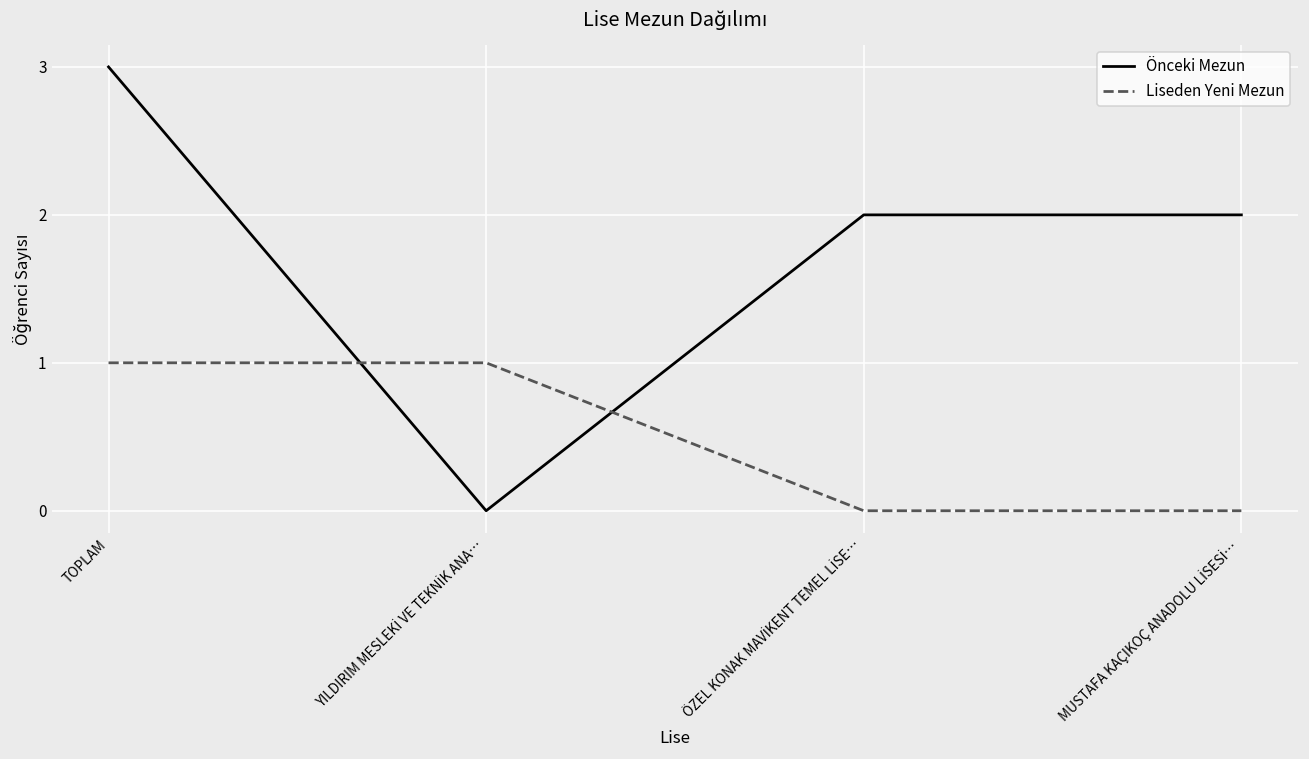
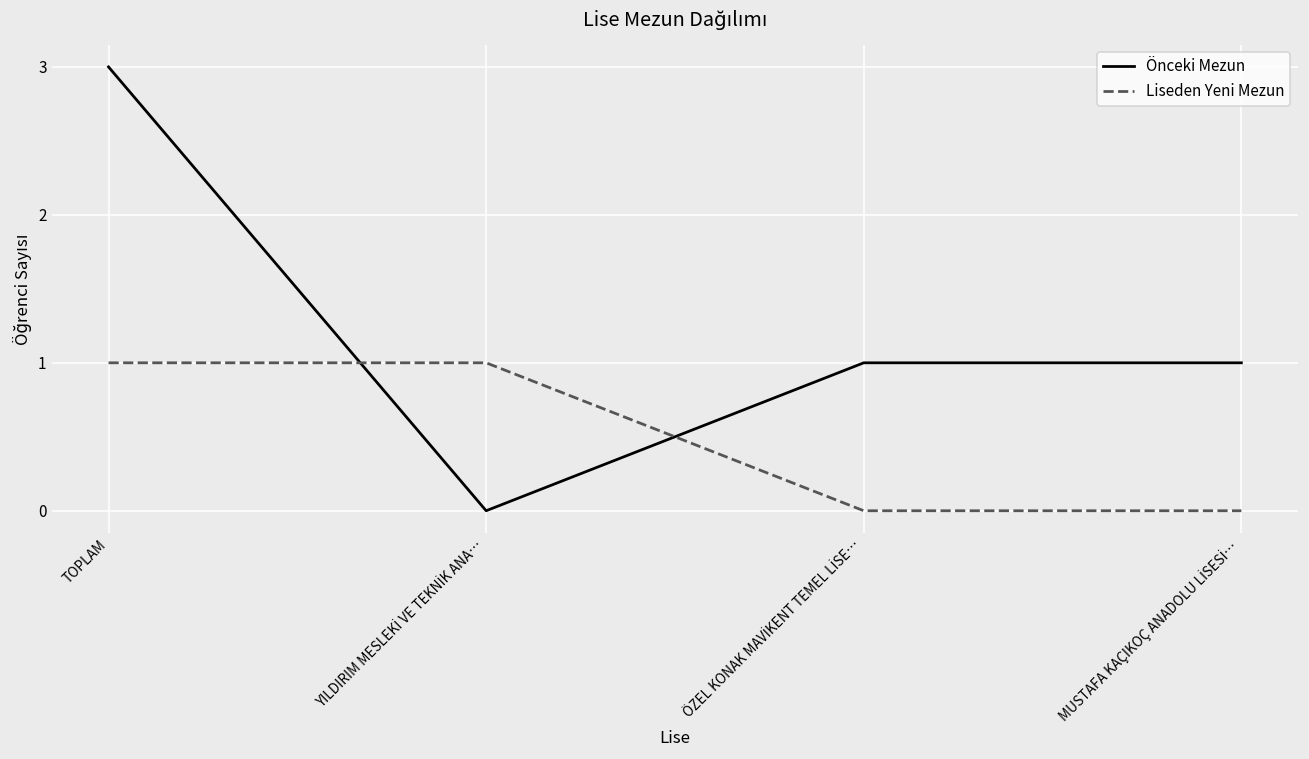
  {
    "Önceki Mezun": {
      "TOPLAM": 3,
      "YILDIRIM MESLEKİ VE TEKNİK ANA…": 0,
-     "ÖZEL KONAK MAVİKENT TEMEL LİSE…": 2,
-     "MUSTAFA KAÇIKOÇ ANADOLU LİSESİ…": 2
+     "ÖZEL KONAK MAVİKENT TEMEL LİSE…": 1,
+     "MUSTAFA KAÇIKOÇ ANADOLU LİSESİ…": 1
    },
    "Liseden Yeni Mezun": {
      "TOPLAM": 1,
      "YILDIRIM MESLEKİ VE TEKNİK ANA…": 1,
      "ÖZEL KONAK MAVİKENT TEMEL LİSE…": 0,
      "MUSTAFA KAÇIKOÇ ANADOLU LİSESİ…": 0
    }
  }
